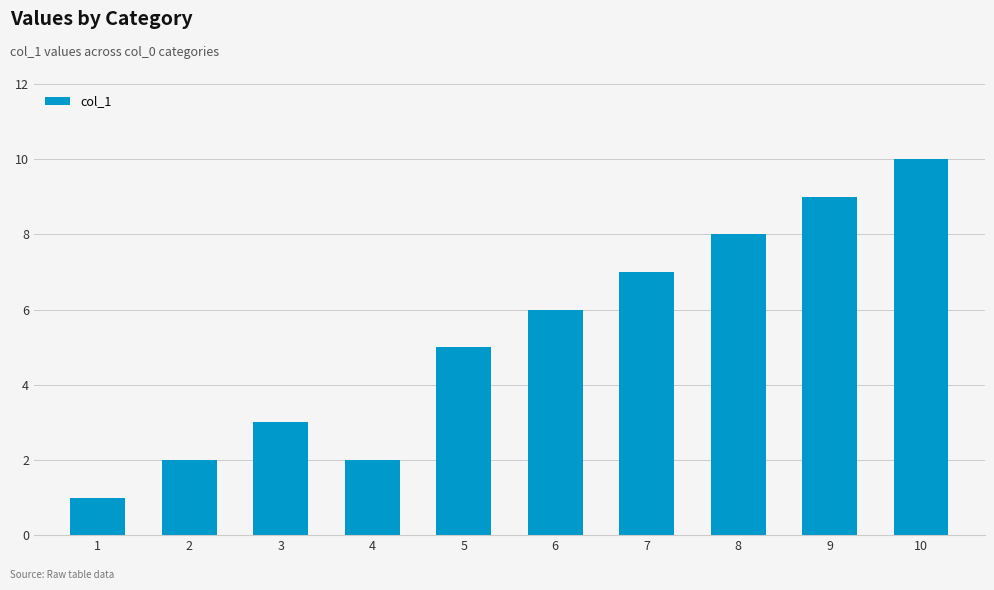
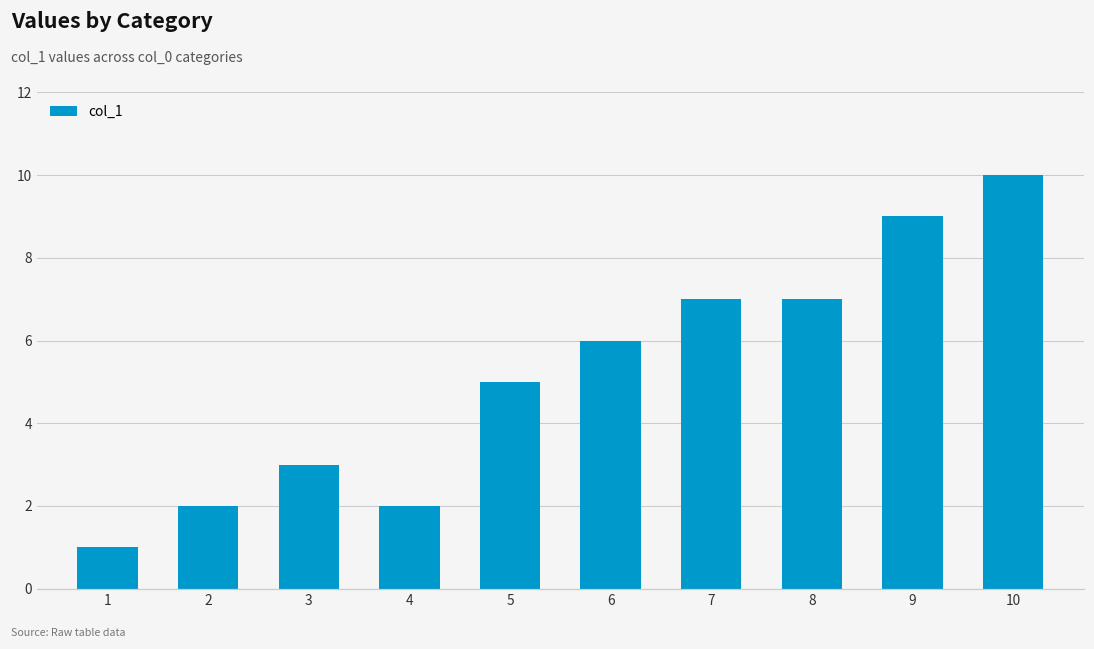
  {
    "1": 1,
    "2": 2,
    "3": 3,
    "4": 2,
    "5": 5,
    "6": 6,
    "7": 7,
-   "8": 8,
+   "8": 7,
    "9": 9,
    "10": 10
  }
